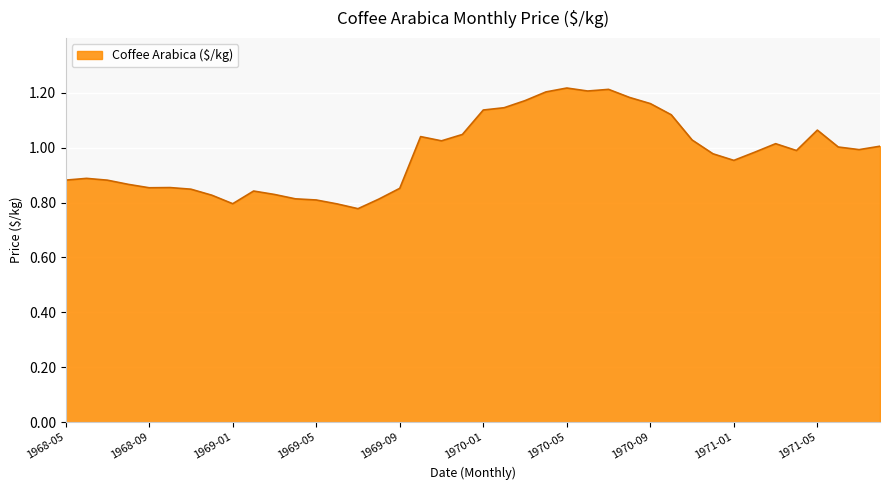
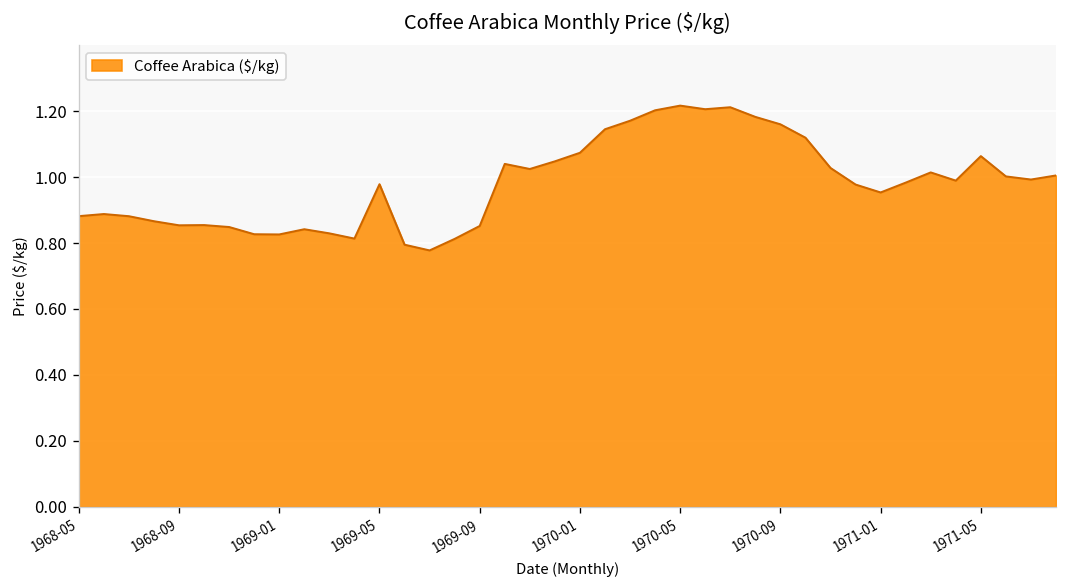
  {
    "1968-05": 0.88,
    "1968-09": 0.85,
-   "1969-01": 0.80,
-   "1969-05": 0.81,
+   "1969-01": 0.83,
+   "1969-05": 0.98,
    "1969-09": 0.85,
-   "1970-01": 1.14,
+   "1970-01": 1.07,
    "1970-05": 1.22,
    "1970-09": 1.16,
    "1971-01": 0.95,
    "1971-05": 1.06
  }
